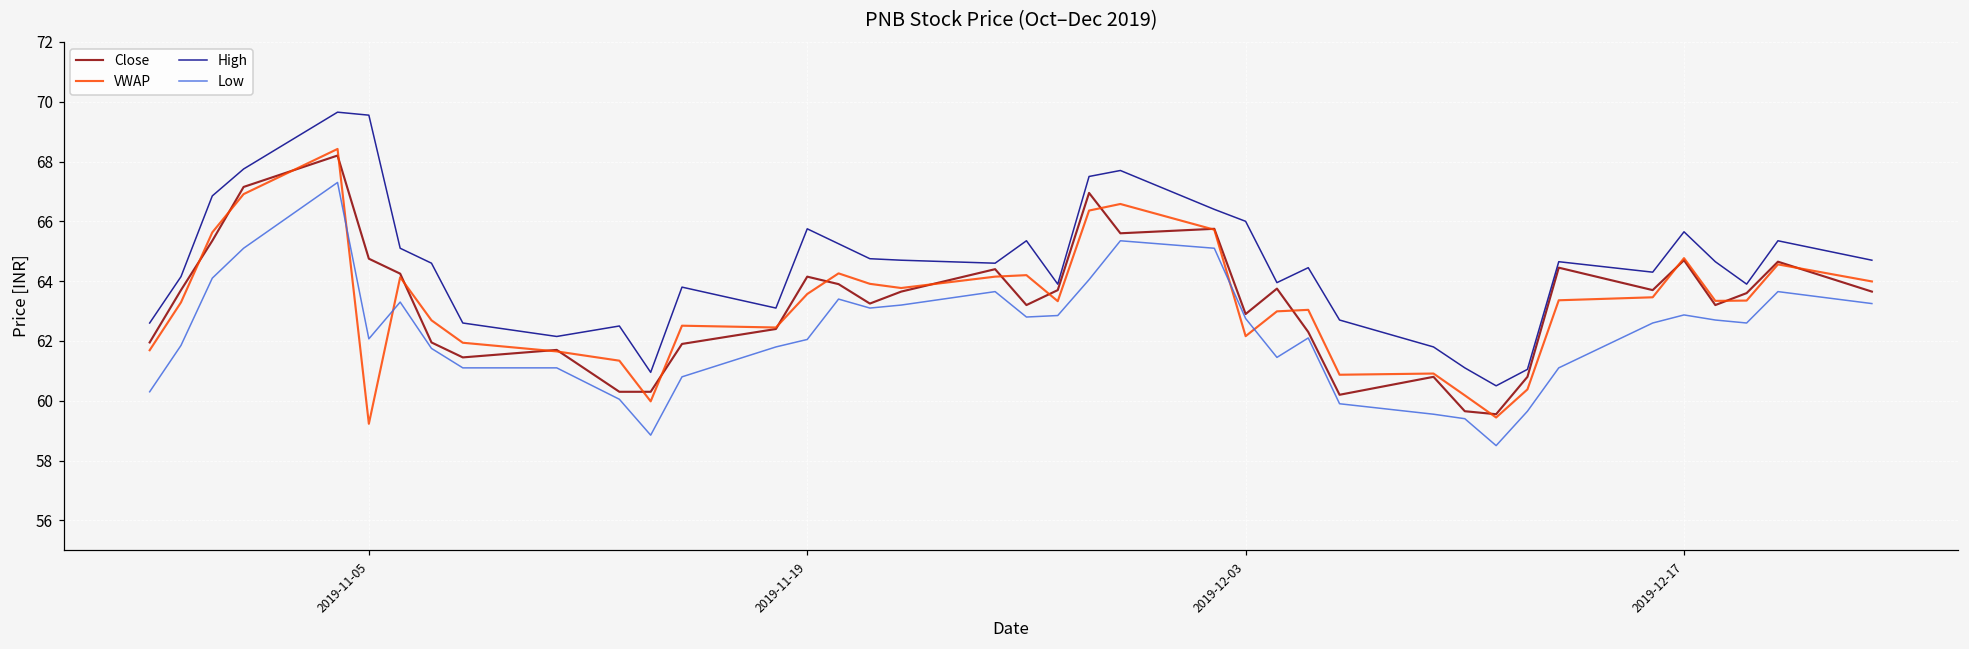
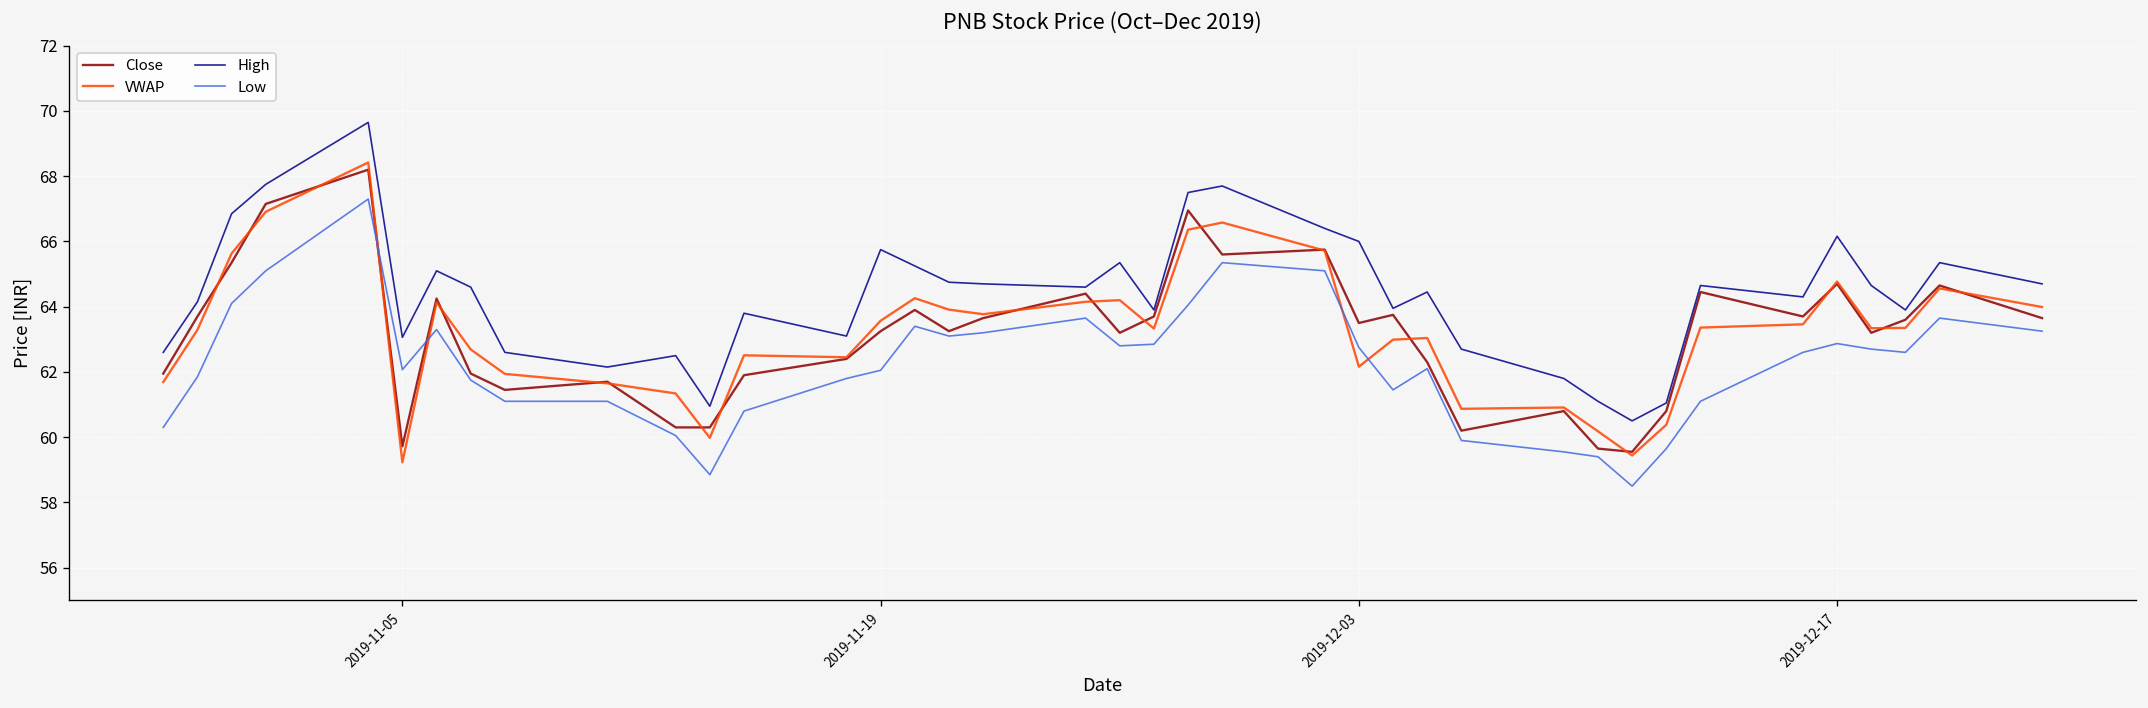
  {
    "Close": {
-     "2019-11-05": 64.8,
-     "2019-11-19": 64.2,
-     "2019-12-03": 62.9
+     "2019-11-05": 59.7,
+     "2019-11-19": 63.3,
+     "2019-12-03": 63.5
    },
    "VWAP": {
      "2019-11-05": 59.2,
      "2019-11-19": 63.6,
      "2019-12-03": 62.2
    },
    "High": {
-     "2019-11-05": 69.6,
+     "2019-11-05": 63.1,
      "2019-11-19": 65.8,
      "2019-12-03": 66.0,
-     "2019-12-17": 65.7
+     "2019-12-17": 66.2
    },
    "Low": {
      "2019-11-05": 62.1,
      "2019-11-19": 62.1,
      "2019-12-03": 62.8,
      "2019-12-17": 62.9
    }
  }
